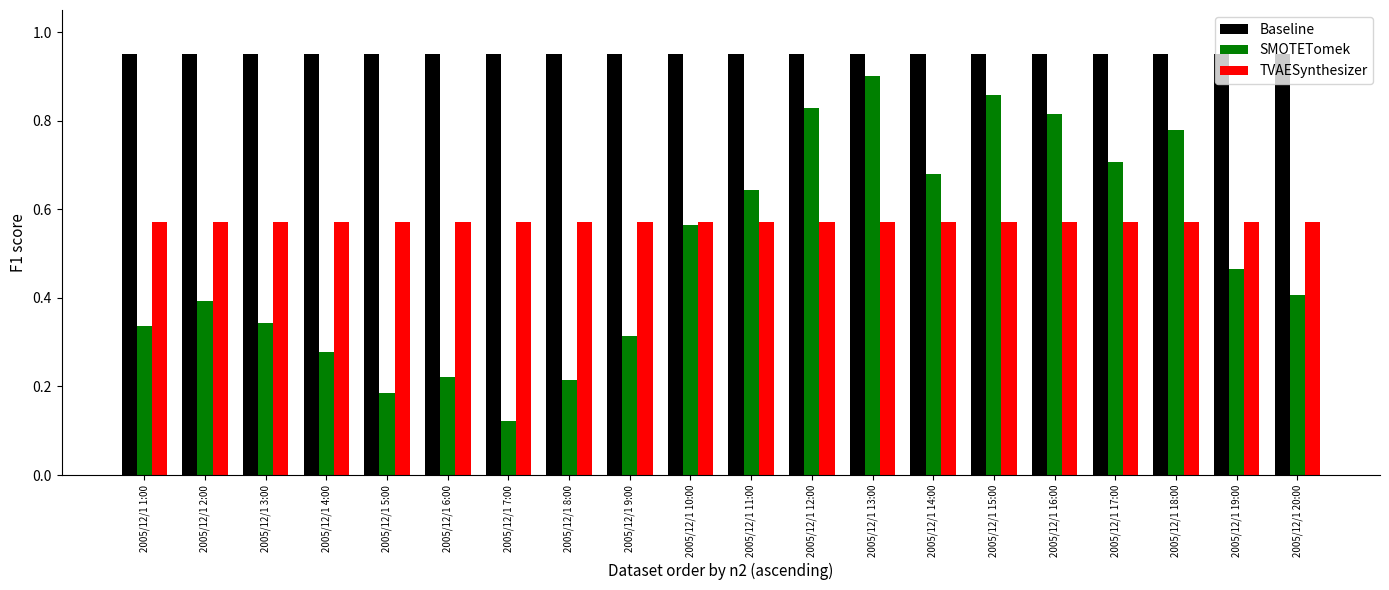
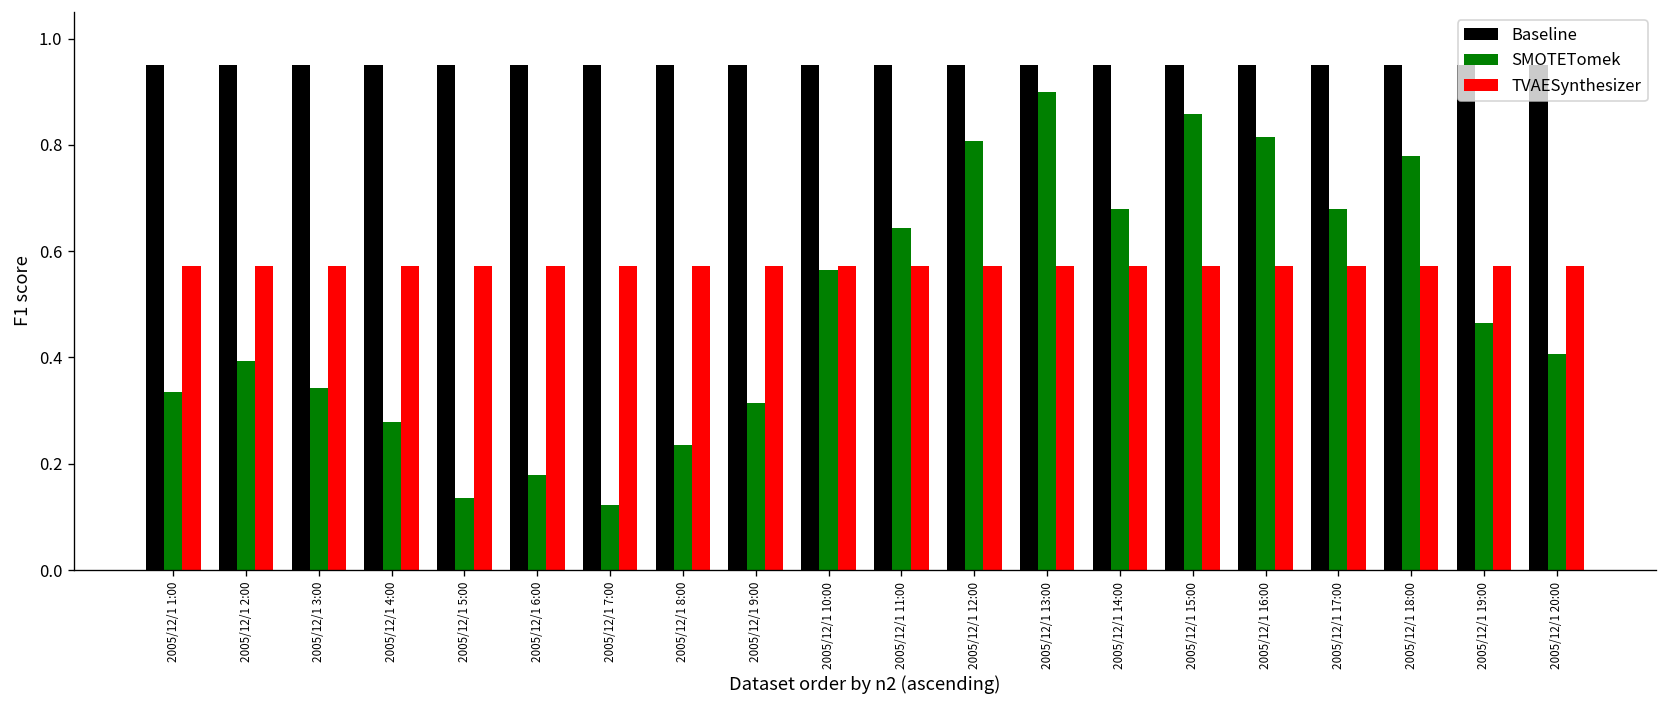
  {
    "Baseline": {
      "2005/12/1 1:00": 0.95,
      "2005/12/1 2:00": 0.95,
      "2005/12/1 3:00": 0.95,
      "2005/12/1 4:00": 0.95,
      "2005/12/1 5:00": 0.95,
      "2005/12/1 6:00": 0.95,
      "2005/12/1 7:00": 0.95,
      "2005/12/1 8:00": 0.95,
      "2005/12/1 9:00": 0.95,
      "2005/12/1 10:00": 0.95,
      "2005/12/1 11:00": 0.95,
      "2005/12/1 12:00": 0.95,
      "2005/12/1 13:00": 0.95,
      "2005/12/1 14:00": 0.95,
      "2005/12/1 15:00": 0.95,
      "2005/12/1 16:00": 0.95,
      "2005/12/1 17:00": 0.95,
      "2005/12/1 18:00": 0.95
    },
    "SMOTETomek": {
      "2005/12/1 1:00": 0.34,
      "2005/12/1 2:00": 0.39,
      "2005/12/1 3:00": 0.34,
      "2005/12/1 4:00": 0.28,
-     "2005/12/1 5:00": 0.19,
-     "2005/12/1 6:00": 0.22,
+     "2005/12/1 5:00": 0.14,
+     "2005/12/1 6:00": 0.18,
      "2005/12/1 7:00": 0.12,
-     "2005/12/1 8:00": 0.21,
+     "2005/12/1 8:00": 0.24,
      "2005/12/1 9:00": 0.31,
      "2005/12/1 10:00": 0.56,
      "2005/12/1 11:00": 0.64,
-     "2005/12/1 12:00": 0.83,
+     "2005/12/1 12:00": 0.81,
      "2005/12/1 13:00": 0.90,
      "2005/12/1 14:00": 0.68,
      "2005/12/1 15:00": 0.86,
      "2005/12/1 16:00": 0.81,
-     "2005/12/1 17:00": 0.71,
+     "2005/12/1 17:00": 0.68,
      "2005/12/1 18:00": 0.78,
      "2005/12/1 19:00": 0.46,
      "2005/12/1 20:00": 0.41
    },
    "TVAESynthesizer": {
      "2005/12/1 1:00": 0.57,
      "2005/12/1 2:00": 0.57,
      "2005/12/1 3:00": 0.57,
      "2005/12/1 4:00": 0.57,
      "2005/12/1 5:00": 0.57,
      "2005/12/1 6:00": 0.57,
      "2005/12/1 7:00": 0.57,
      "2005/12/1 8:00": 0.57,
      "2005/12/1 9:00": 0.57,
      "2005/12/1 10:00": 0.57,
      "2005/12/1 11:00": 0.57,
      "2005/12/1 12:00": 0.57,
      "2005/12/1 13:00": 0.57,
      "2005/12/1 14:00": 0.57,
      "2005/12/1 15:00": 0.57,
      "2005/12/1 16:00": 0.57,
      "2005/12/1 17:00": 0.57,
      "2005/12/1 18:00": 0.57,
      "2005/12/1 19:00": 0.57,
      "2005/12/1 20:00": 0.57
    }
  }
